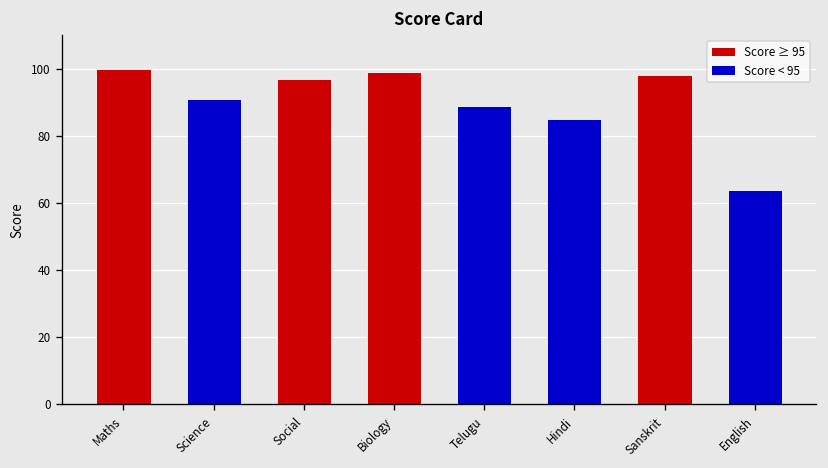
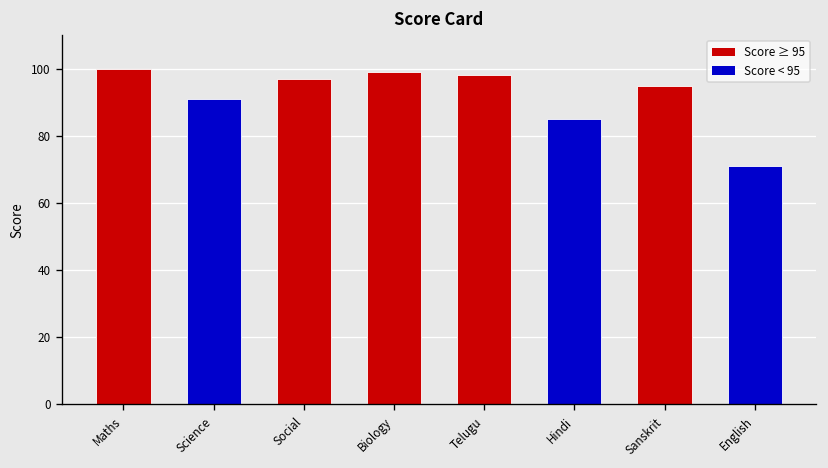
  {
    "Maths": 100,
    "Science": 91,
    "Social": 97,
    "Biology": 99,
-   "Telugu": 89,
+   "Telugu": 98,
    "Hindi": 85,
-   "Sanskrit": 98,
-   "English": 64
+   "Sanskrit": 95,
+   "English": 71
  }
